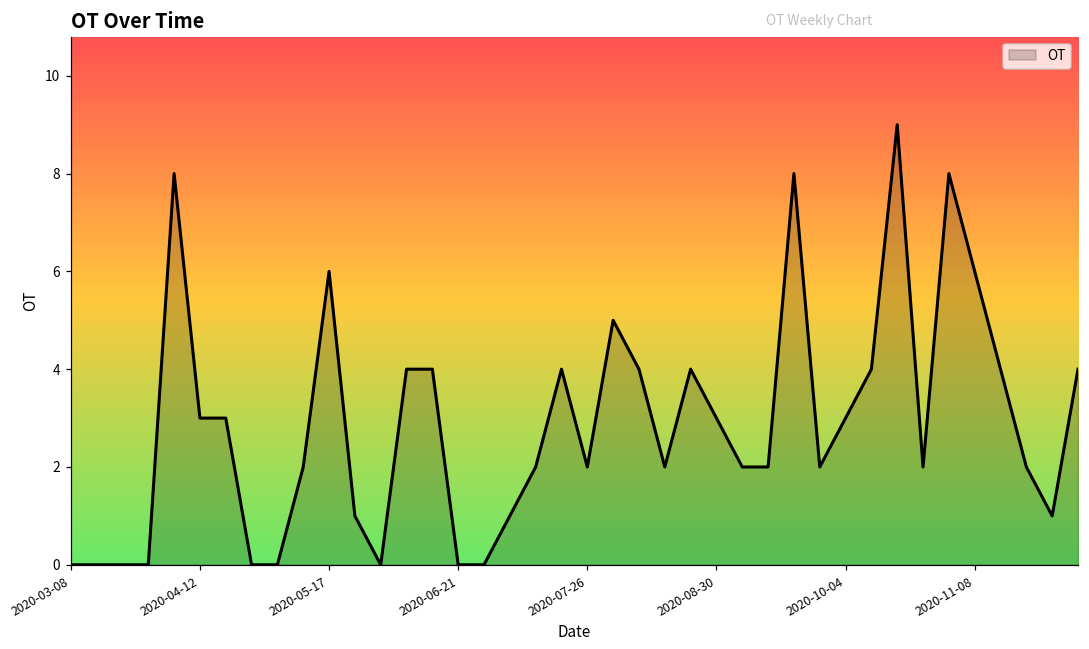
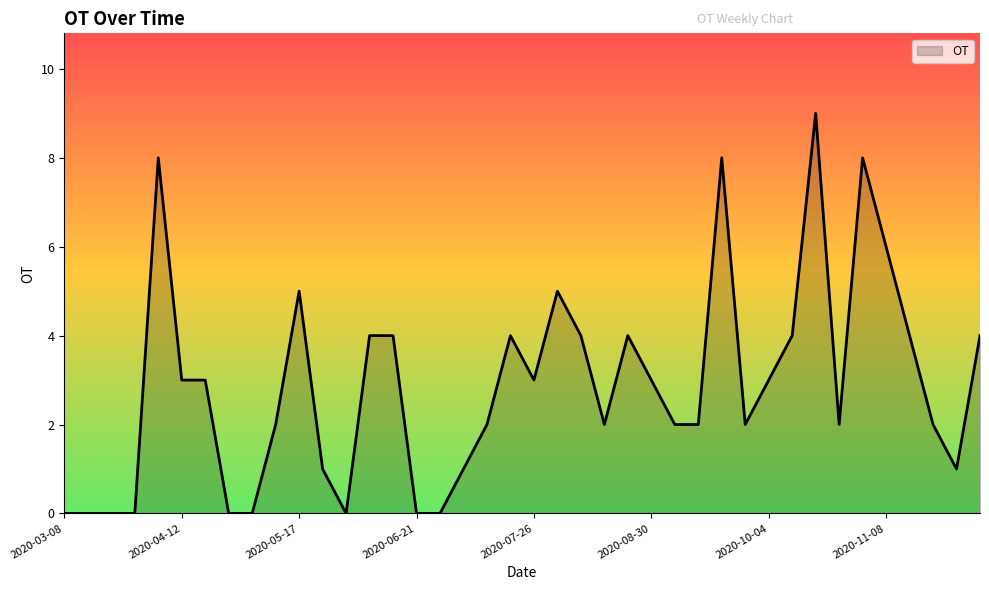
  {
    "2020-03-08": 0,
    "2020-04-12": 3,
-   "2020-05-17": 6,
+   "2020-05-17": 5,
    "2020-06-21": 0,
-   "2020-07-26": 2,
+   "2020-07-26": 3,
    "2020-08-30": 3,
    "2020-10-04": 3,
    "2020-11-08": 6
  }
